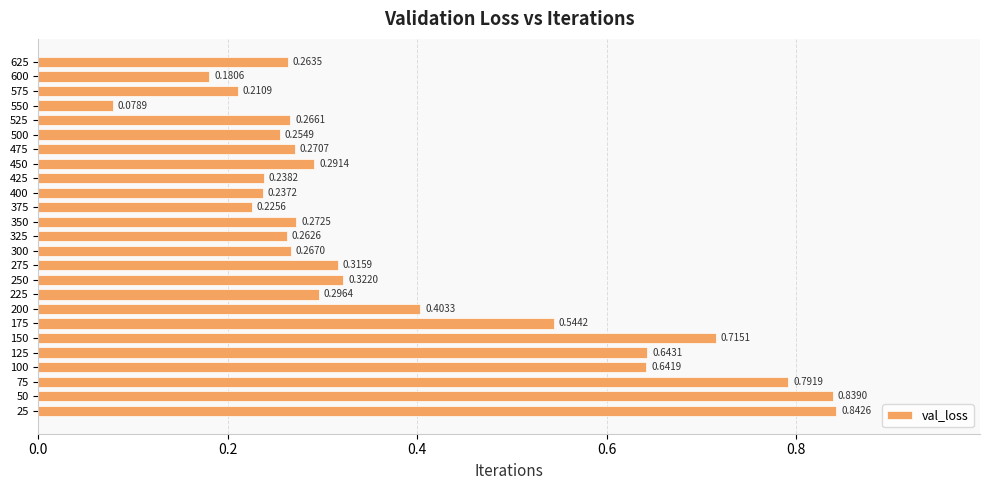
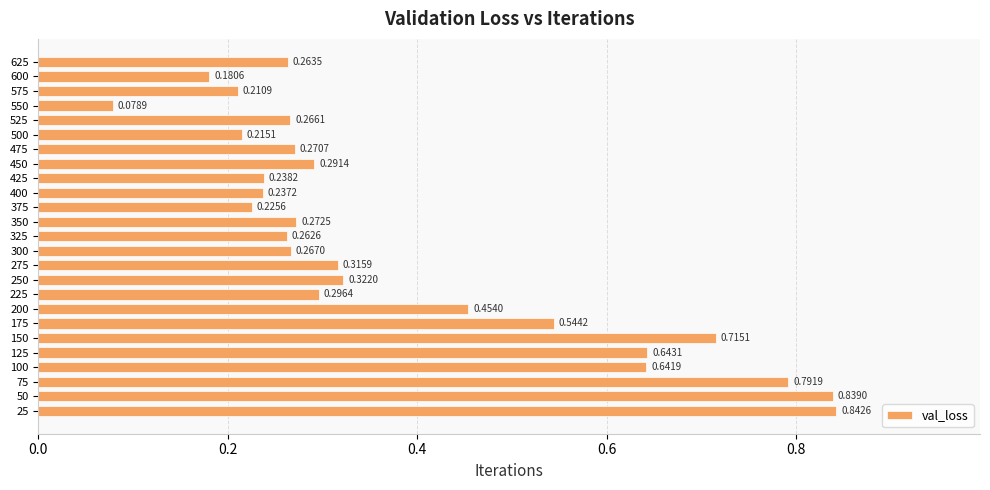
  {
    "625": 0.2635,
    "600": 0.1806,
    "575": 0.2109,
    "550": 0.0789,
    "525": 0.2661,
-   "500": 0.2549,
+   "500": 0.2151,
    "475": 0.2707,
    "450": 0.2914,
    "425": 0.2382,
    "400": 0.2372,
    "375": 0.2256,
    "350": 0.2725,
    "325": 0.2626,
    "300": 0.2670,
    "275": 0.3159,
    "250": 0.3220,
    "225": 0.2964,
-   "200": 0.4033,
+   "200": 0.4540,
    "175": 0.5442,
    "150": 0.7151,
    "125": 0.6431,
    "100": 0.6419,
    "75": 0.7919,
    "50": 0.8390,
    "25": 0.8426
  }
